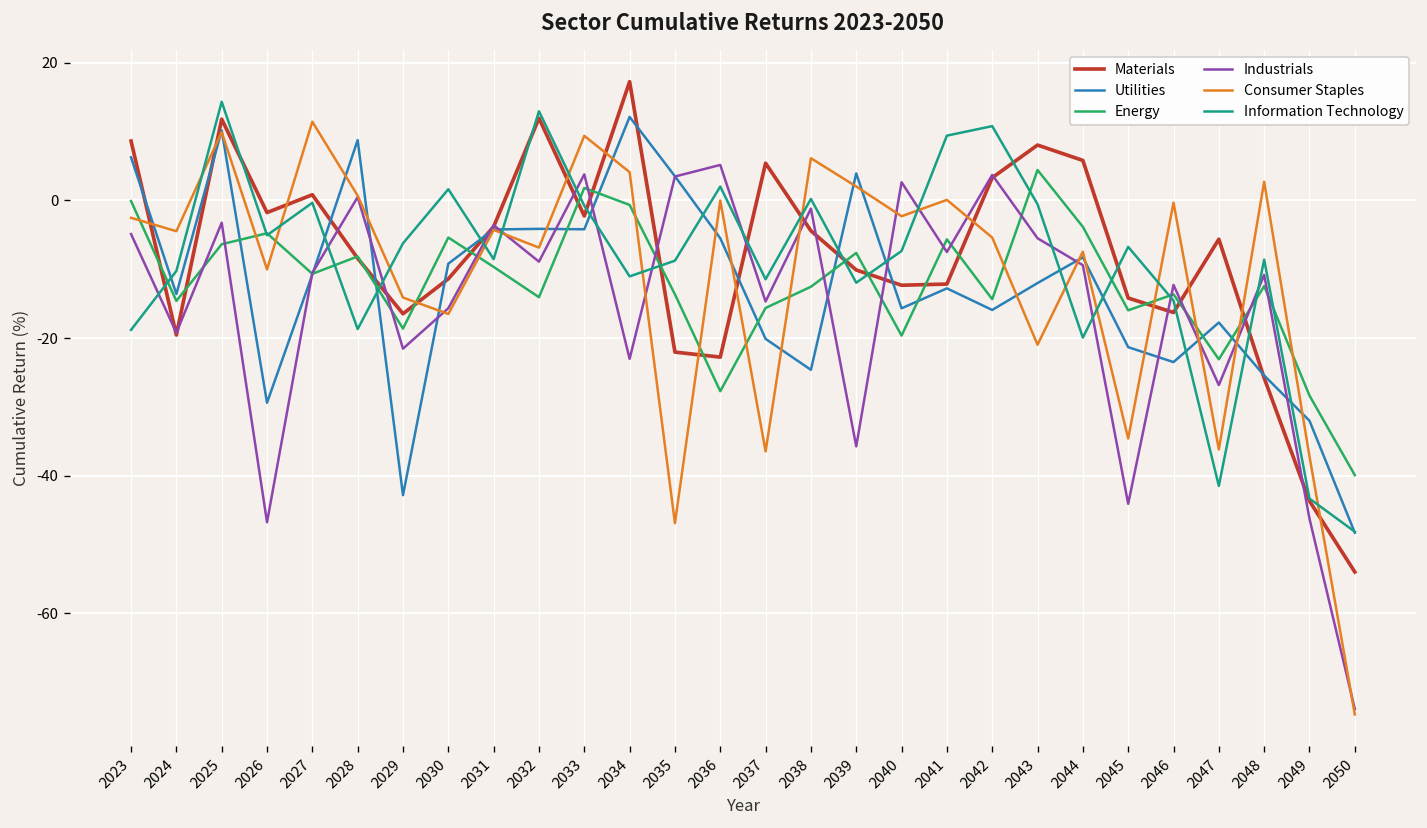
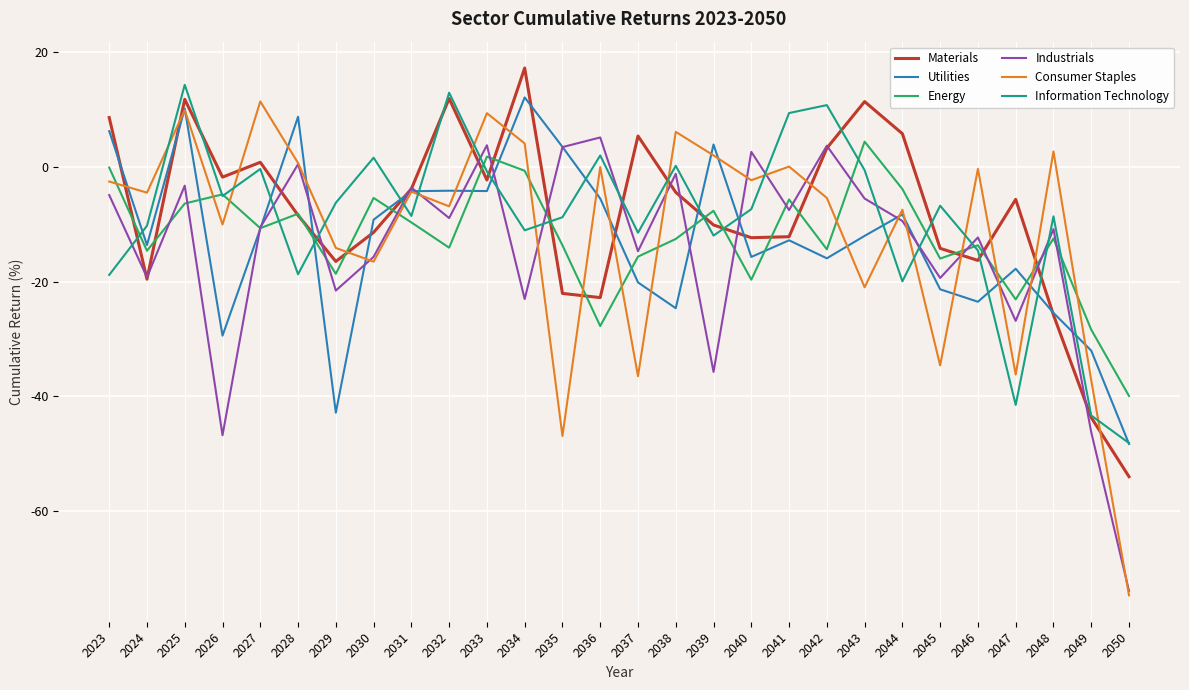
  {
    "Materials": {
      "2023": 9,
      "2025": 12,
      "2026": -2,
      "2027": 1,
      "2029": -16,
      "2030": -11,
      "2032": 12,
      "2033": -2,
      "2034": 17,
      "2035": -22,
      "2036": -23,
      "2037": 5,
      "2038": -4,
      "2039": -10,
      "2040": -12,
      "2041": -12,
-     "2043": 8,
+     "2043": 11,
      "2044": 6,
      "2045": -14,
      "2046": -16,
      "2047": -6,
      "2050": -54
    },
    "Utilities": {
      "2023": 6,
      "2024": -14,
      "2026": -29,
      "2028": 9,
      "2029": -43,
      "2030": -9,
      "2032": -4,
      "2033": -4,
      "2034": 12,
      "2036": -6,
      "2037": -20,
      "2038": -25,
      "2039": 4,
      "2040": -16,
      "2041": -13,
      "2042": -16,
      "2043": -12,
      "2044": -8,
      "2045": -21,
      "2046": -23,
      "2047": -18,
      "2049": -32
    },
    "Industrials": {
      "2023": -5,
      "2025": -3,
      "2026": -47,
      "2029": -22,
      "2030": -16,
      "2032": -9,
      "2033": 4,
      "2034": -23,
      "2036": 5,
      "2037": -15,
      "2038": -1,
      "2039": -36,
      "2040": 3,
      "2041": -8,
      "2043": -6,
      "2044": -9,
-     "2045": -44,
+     "2045": -19,
      "2046": -12,
      "2047": -27,
      "2048": -11,
      "2049": -46,
      "2050": -74
    },
    "Consumer Staples": {
      "2023": -3,
      "2024": -4,
      "2026": -10,
      "2027": 11,
      "2029": -14,
      "2030": -17,
      "2032": -7,
      "2033": 9,
      "2034": 4,
      "2035": -47,
      "2036": 0,
      "2037": -36,
      "2038": 6,
      "2039": 2,
      "2040": -2,
      "2041": 0,
      "2042": -5,
      "2043": -21,
      "2044": -7,
      "2045": -35,
      "2046": 0,
      "2047": -36,
      "2048": 3,
      "2049": -37,
      "2050": -75
    }
  }
